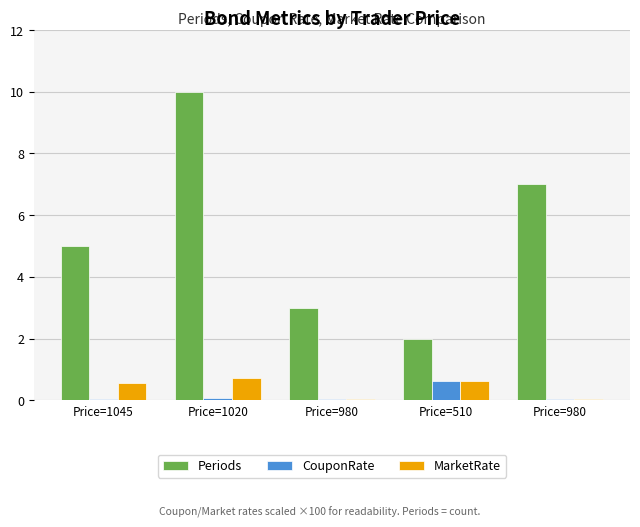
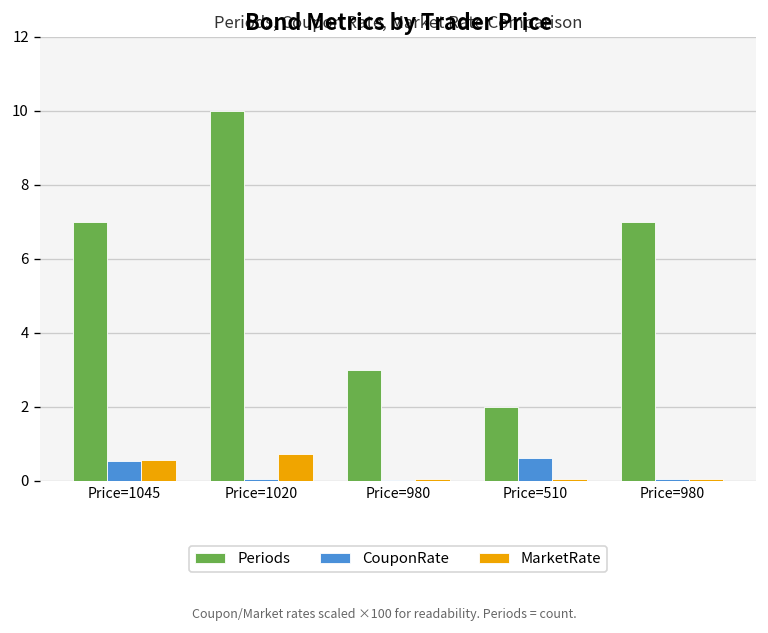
  {
    "Periods": {
-     "Price=1045": 5,
+     "Price=1045": 7,
      "Price=1020": 10,
      "Price=510": 2
    },
    "CouponRate": {
-     "Price=1045": 0.1,
+     "Price=1045": 0.5,
      "Price=510": 0.6
    },
    "MarketRate": {
      "Price=1045": 0.6,
      "Price=1020": 0.7,
-     "Price=510": 0.6
+     "Price=510": 0.1
    }
  }
